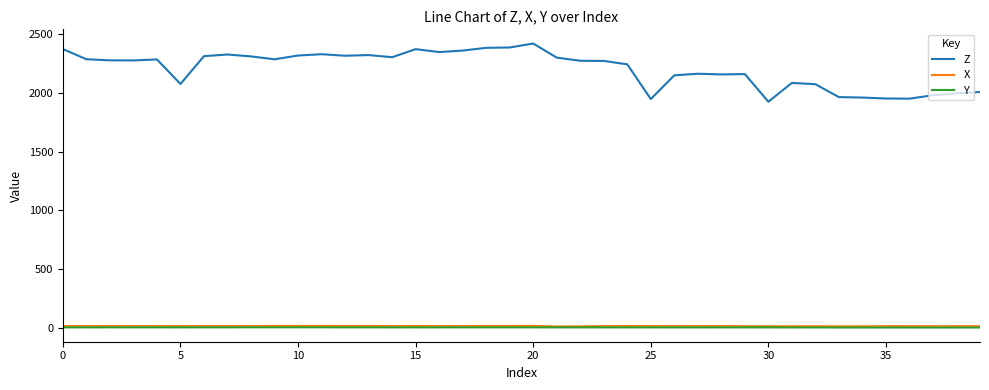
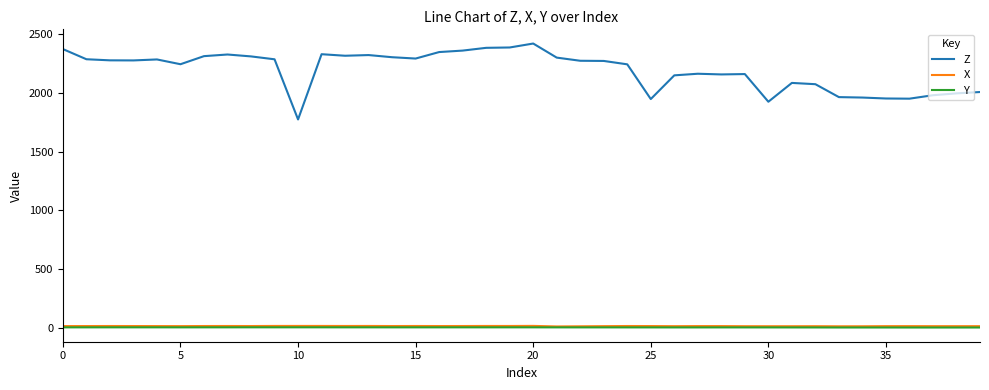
  {
    "Z": {
      "0": 2370,
-     "5": 2080,
-     "10": 2320,
-     "15": 2370,
+     "5": 2240,
+     "10": 1770,
+     "15": 2290,
      "20": 2420,
      "25": 1950,
      "30": 1920,
      "35": 1950
    }
  }
